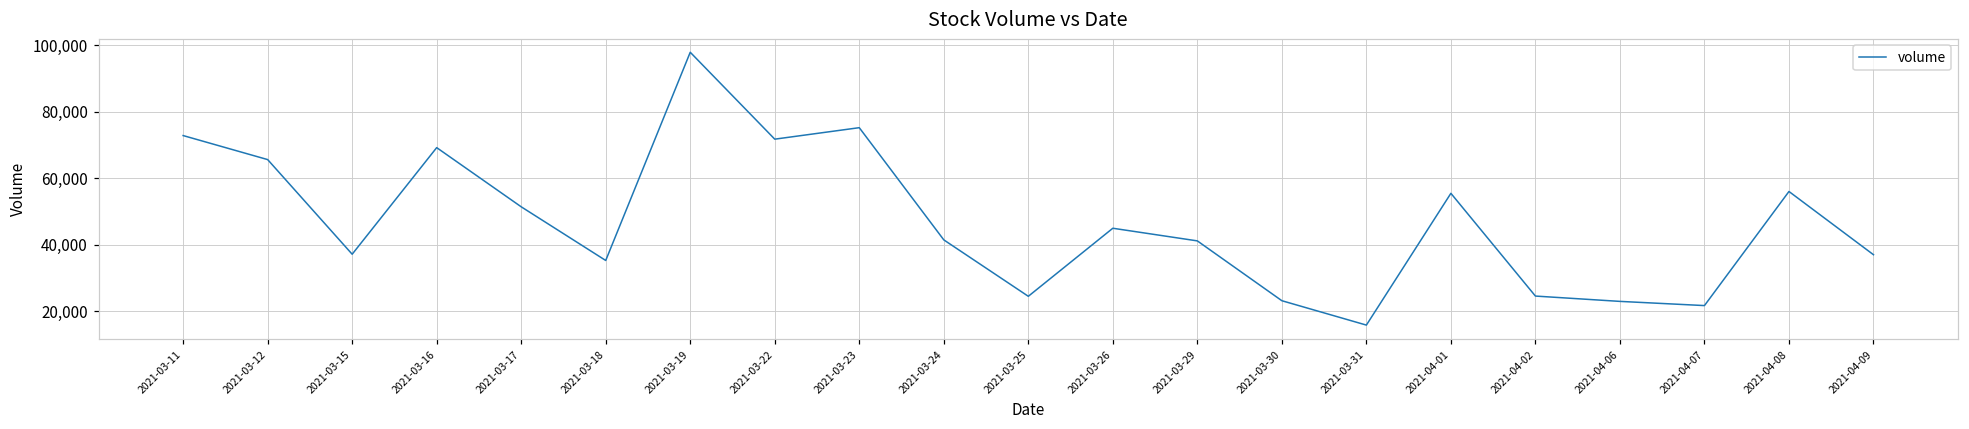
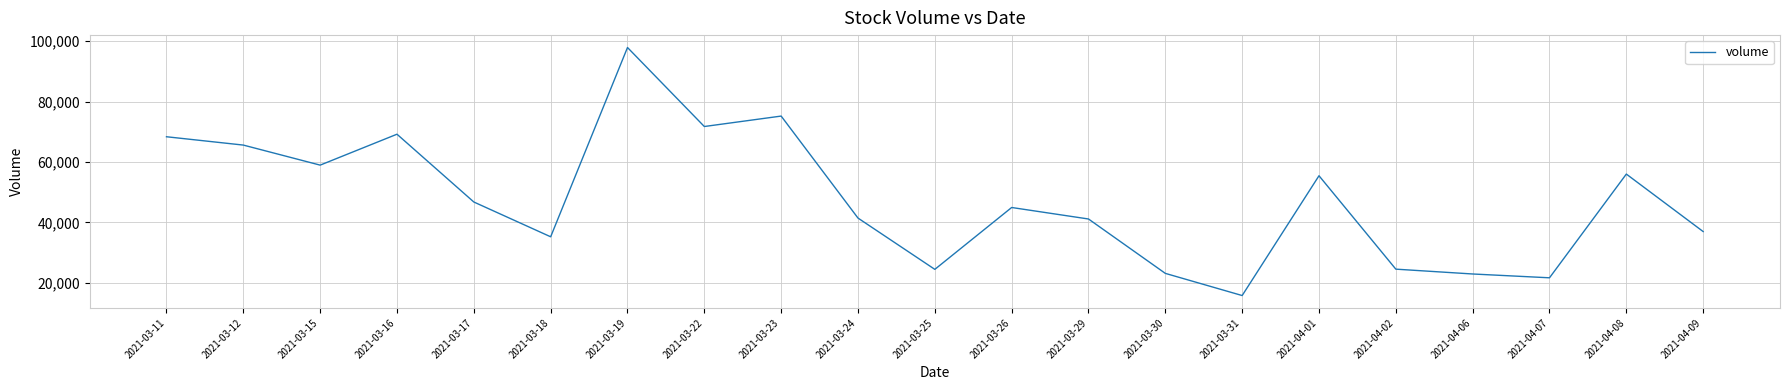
  {
-   "2021-03-11": "73,000",
+   "2021-03-11": "68,000",
    "2021-03-12": "66,000",
-   "2021-03-15": "37,000",
+   "2021-03-15": "59,000",
    "2021-03-16": "69,000",
-   "2021-03-17": "51,000",
+   "2021-03-17": "47,000",
    "2021-03-18": "35,000",
    "2021-03-19": "98,000",
    "2021-03-22": "72,000",
    "2021-03-23": "75,000",
    "2021-03-24": "41,000",
    "2021-03-25": "24,000",
    "2021-03-26": "45,000",
    "2021-03-29": "41,000",
    "2021-03-30": "23,000",
    "2021-03-31": "16,000",
    "2021-04-01": "55,000",
    "2021-04-02": "24,000",
    "2021-04-06": "23,000",
    "2021-04-07": "22,000",
    "2021-04-08": "56,000",
    "2021-04-09": "37,000"
  }
